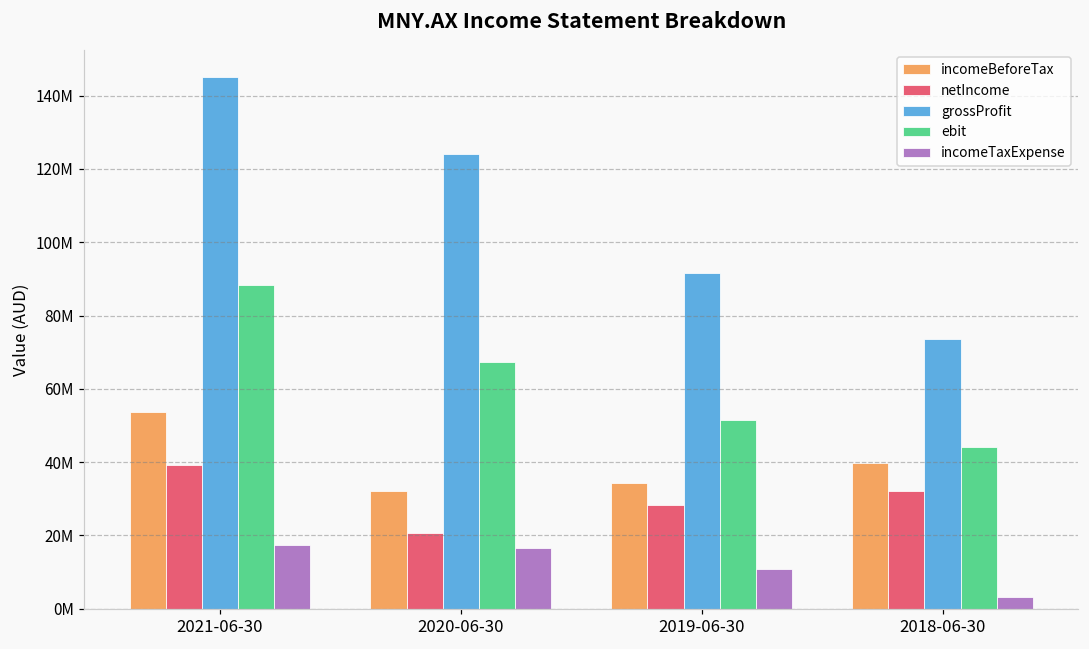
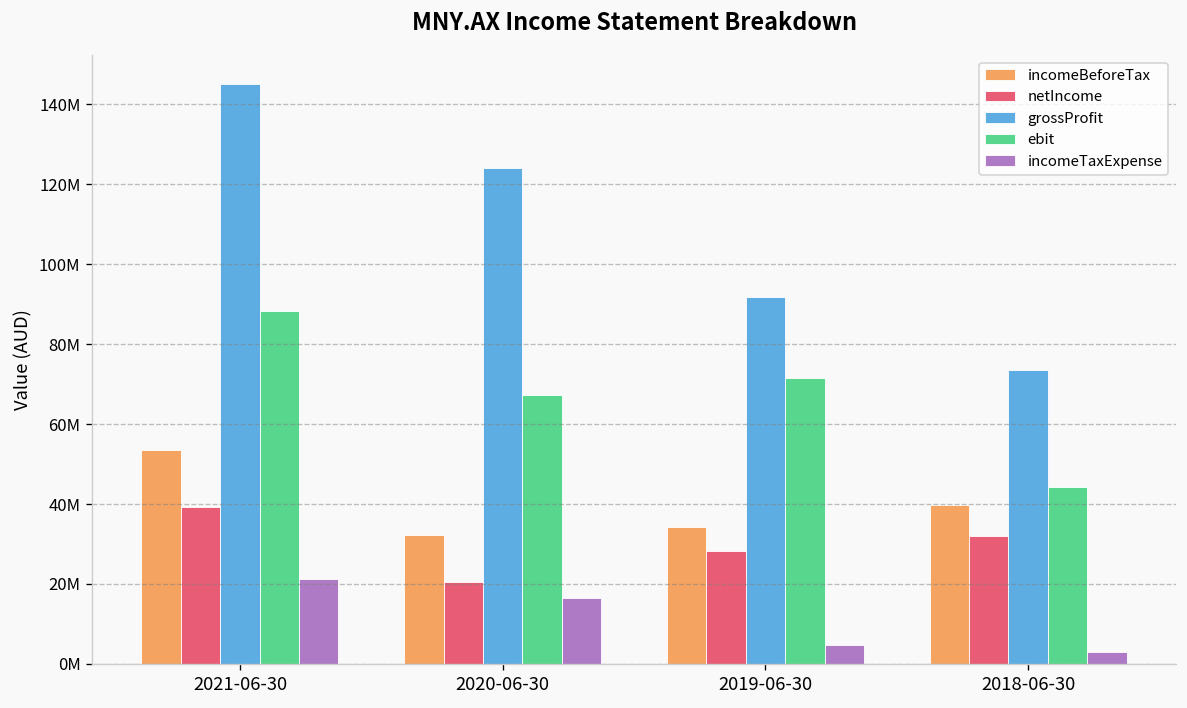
  {
    "incomeBeforeTax": {
      "2021-06-30": 54000000,
      "2020-06-30": 32000000,
      "2019-06-30": 34000000,
      "2018-06-30": 40000000
    },
    "netIncome": {
      "2021-06-30": 39000000,
      "2020-06-30": 21000000,
      "2019-06-30": 28000000,
      "2018-06-30": 32000000
    },
    "grossProfit": {
      "2021-06-30": 145000000,
      "2020-06-30": 124000000,
      "2019-06-30": 92000000,
      "2018-06-30": 74000000
    },
    "ebit": {
      "2021-06-30": 88000000,
      "2020-06-30": 67000000,
-     "2019-06-30": 51000000,
+     "2019-06-30": 72000000,
      "2018-06-30": 44000000
    },
    "incomeTaxExpense": {
-     "2021-06-30": 17000000,
+     "2021-06-30": 21000000,
      "2020-06-30": 17000000,
-     "2019-06-30": 11000000,
+     "2019-06-30": 5000000,
      "2018-06-30": 3000000
    }
  }
